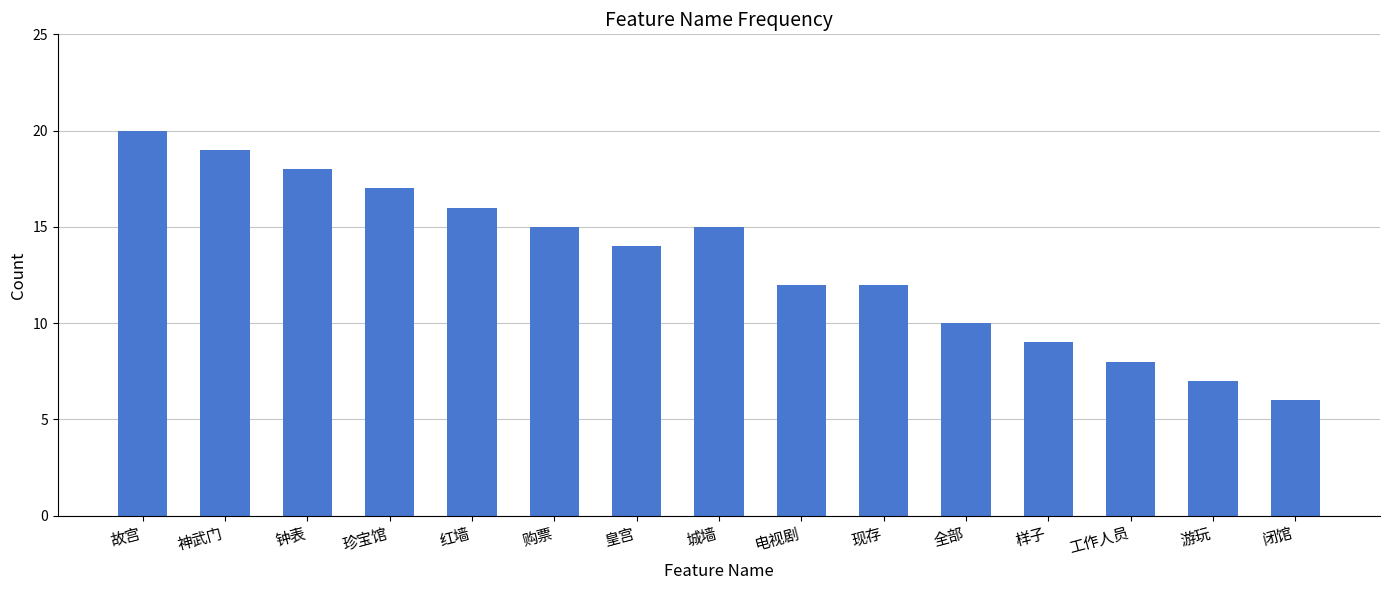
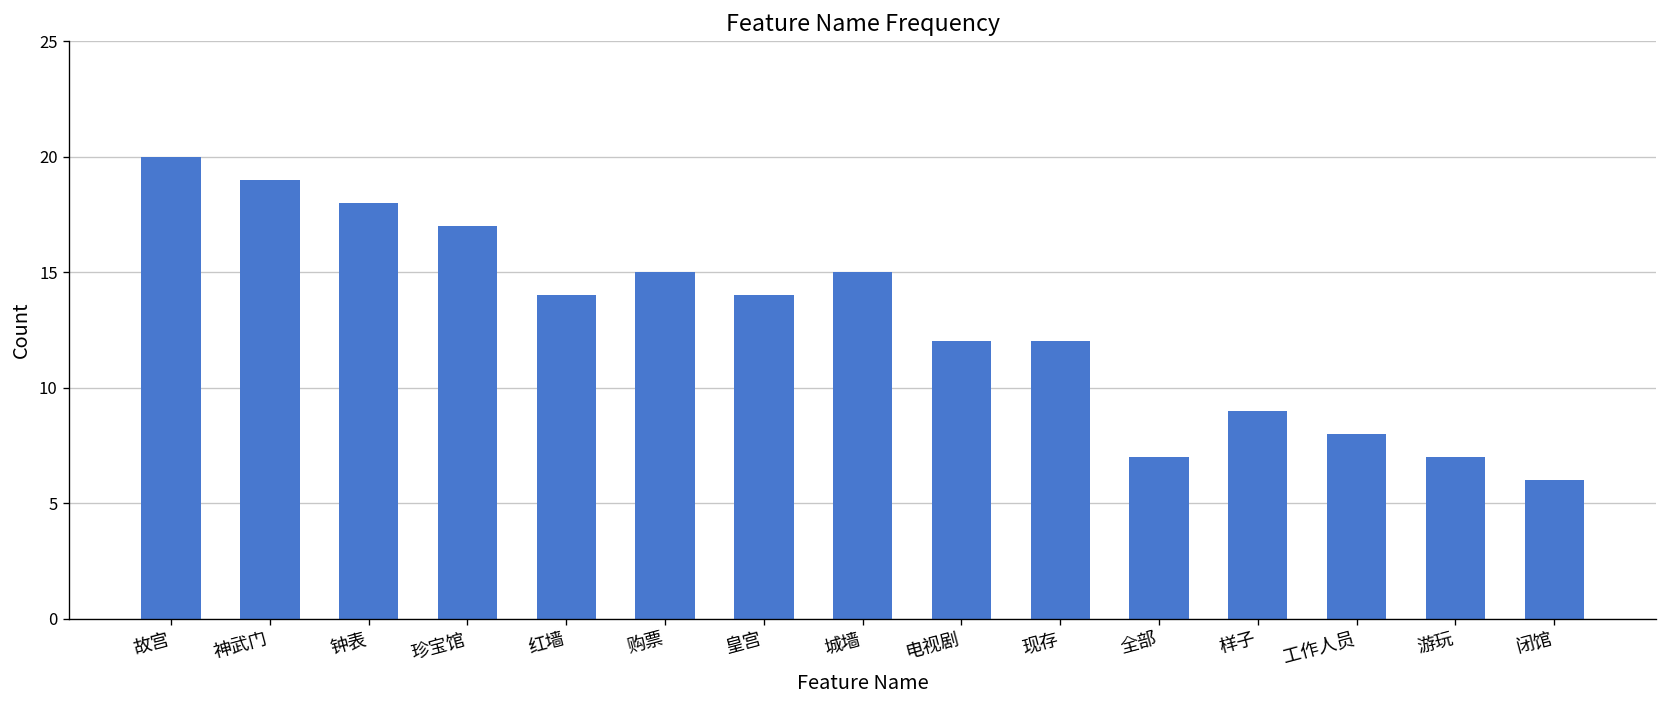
  {
    "故宫": 20,
    "神武门": 19,
    "钟表": 18,
    "珍宝馆": 17,
-   "红墙": 16,
+   "红墙": 14,
    "购票": 15,
    "皇宫": 14,
    "城墙": 15,
    "电视剧": 12,
    "现存": 12,
-   "全部": 10,
+   "全部": 7,
    "样子": 9,
    "工作人员": 8,
    "游玩": 7,
    "闭馆": 6
  }
